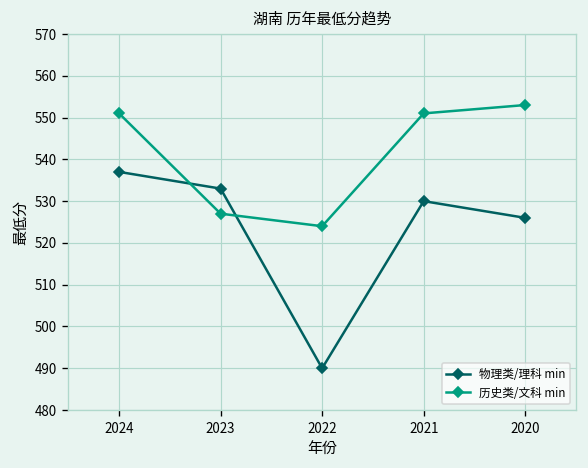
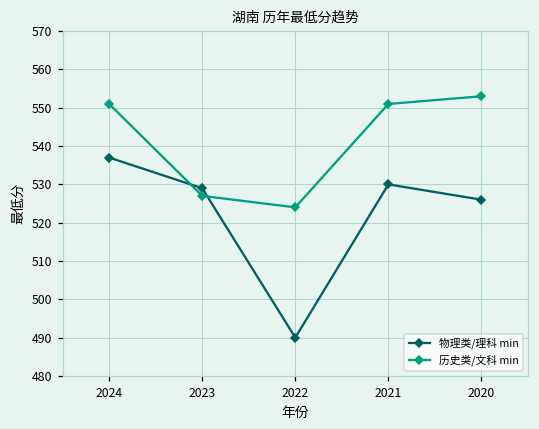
  {
    "物理类/理科 min": {
      "2024": 537,
-     "2023": 533,
+     "2023": 529,
      "2022": 490,
      "2021": 530,
      "2020": 526
    },
    "历史类/文科 min": {
      "2024": 551,
      "2023": 527,
      "2022": 524,
      "2021": 551,
      "2020": 553
    }
  }
